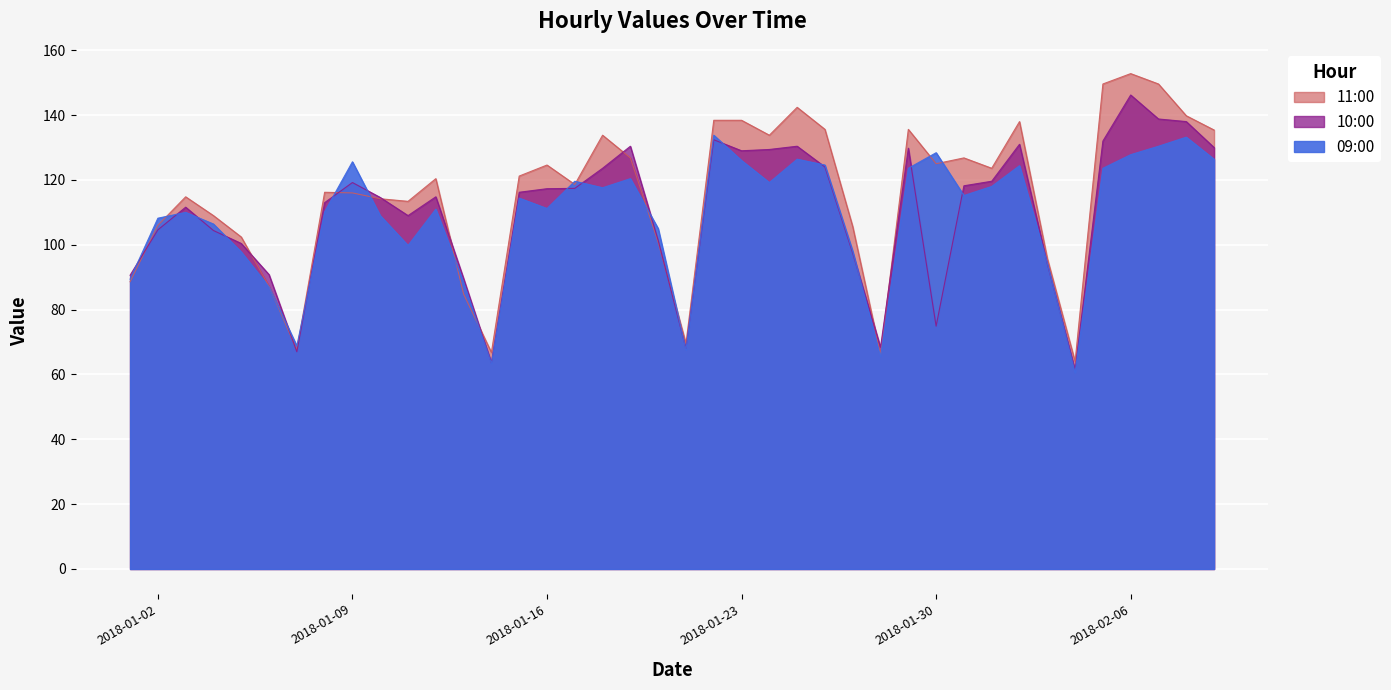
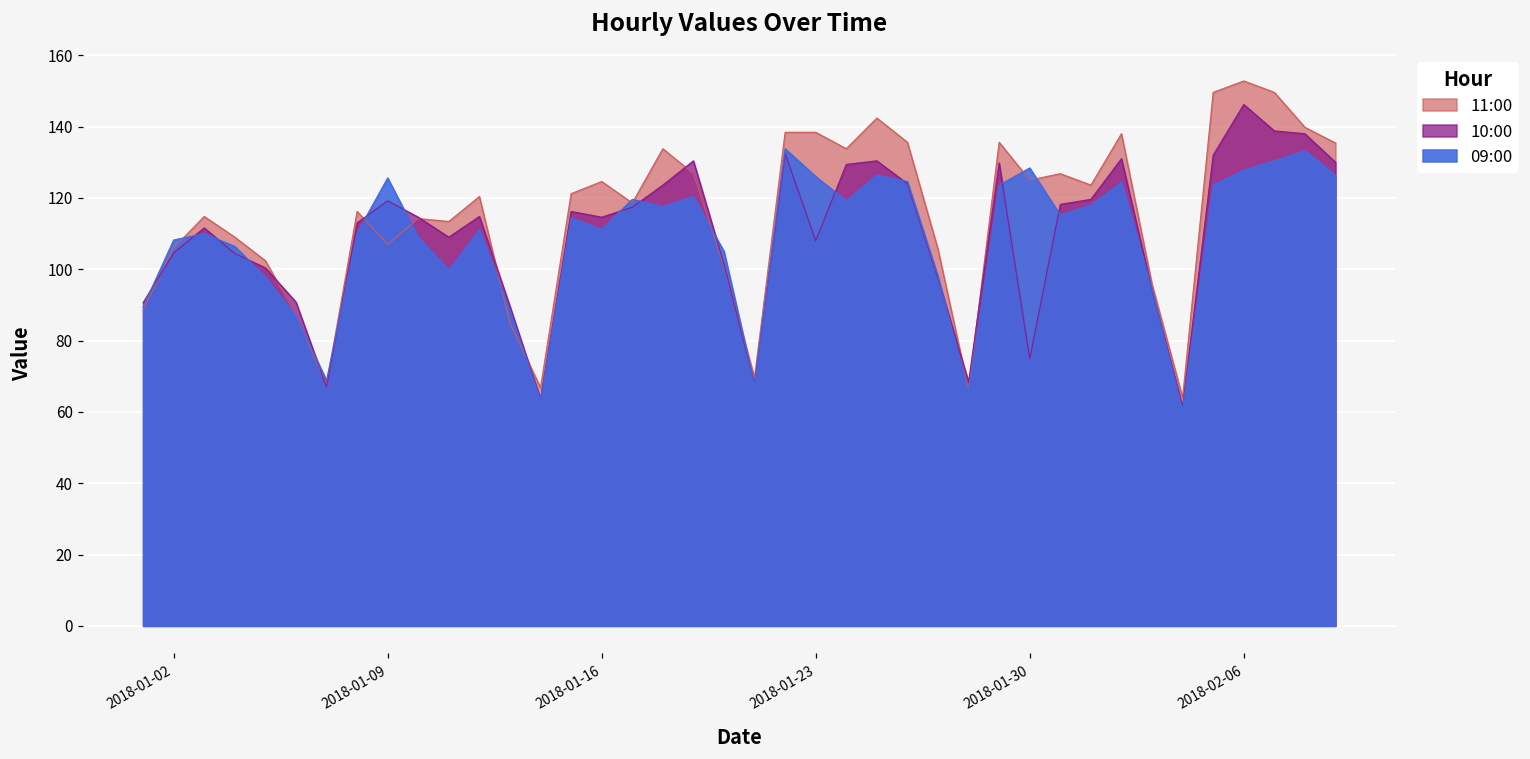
  {
    "11:00": {
      "2018-01-02": 106,
-     "2018-01-09": 116,
+     "2018-01-09": 107,
      "2018-01-16": 125,
      "2018-01-23": 138,
      "2018-01-30": 125,
      "2018-02-06": 153
    },
    "10:00": {
      "2018-01-02": 105,
      "2018-01-09": 119,
-     "2018-01-16": 117,
-     "2018-01-23": 129,
+     "2018-01-16": 115,
+     "2018-01-23": 108,
      "2018-01-30": 75,
      "2018-02-06": 146
    },
    "09:00": {
      "2018-01-02": 108,
      "2018-01-09": 126,
      "2018-01-16": 111,
      "2018-01-23": 126,
      "2018-01-30": 128,
      "2018-02-06": 128
    }
  }
